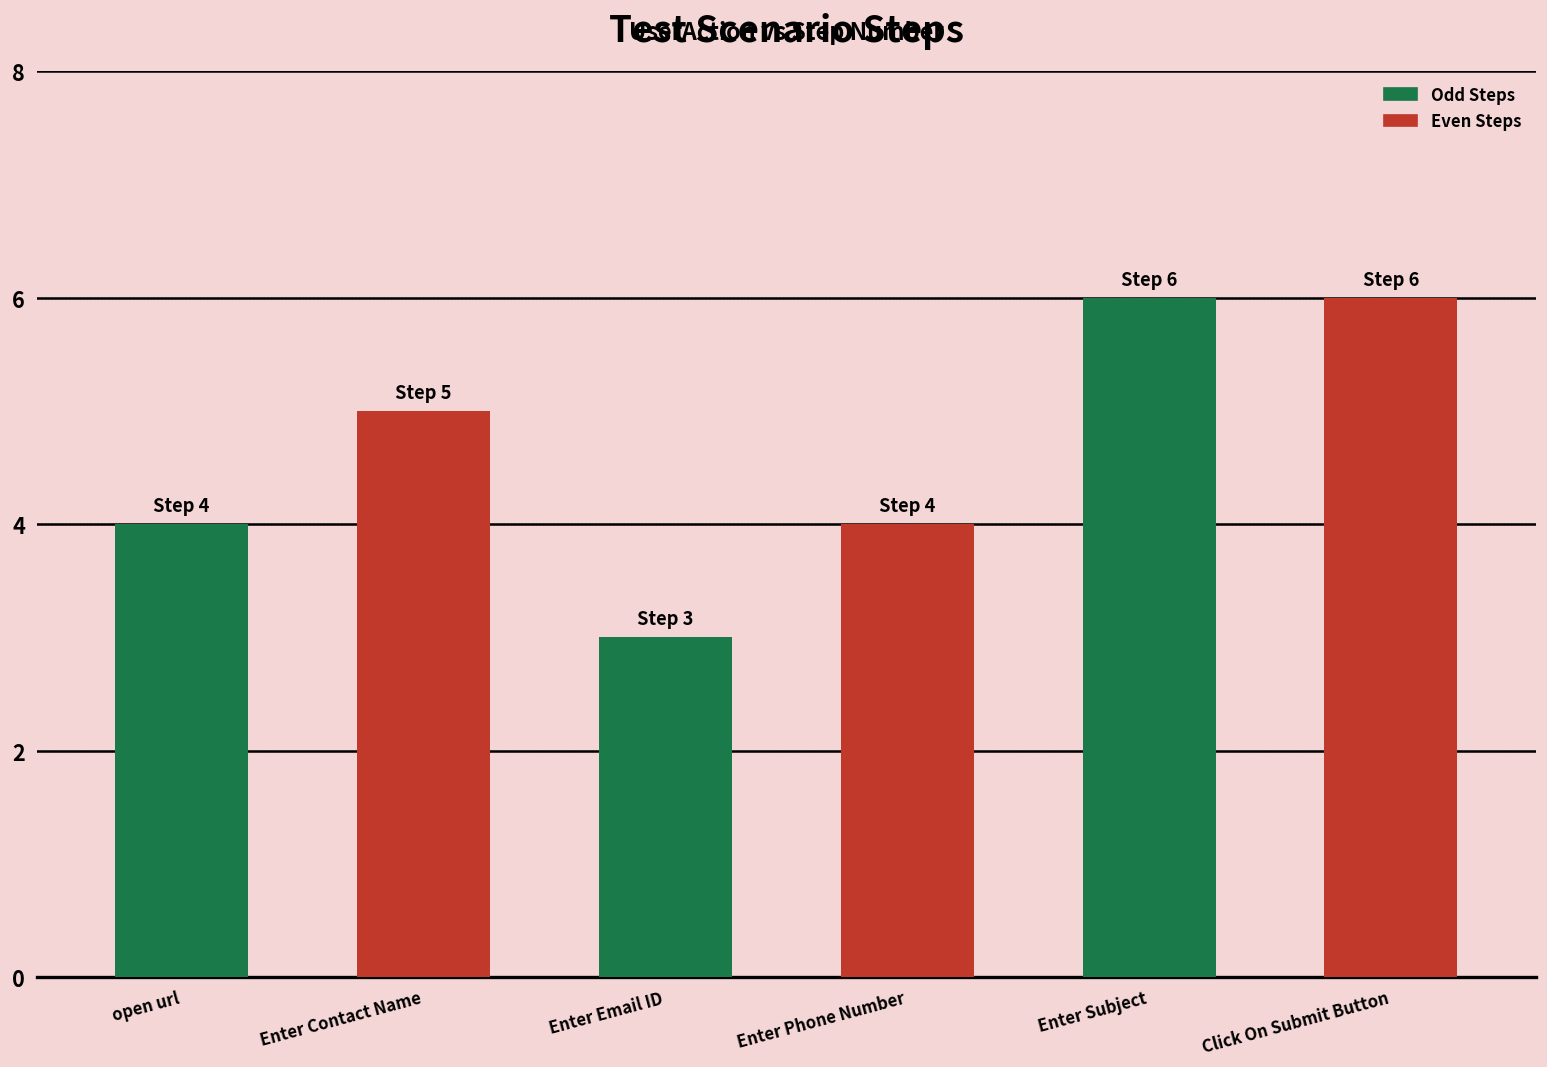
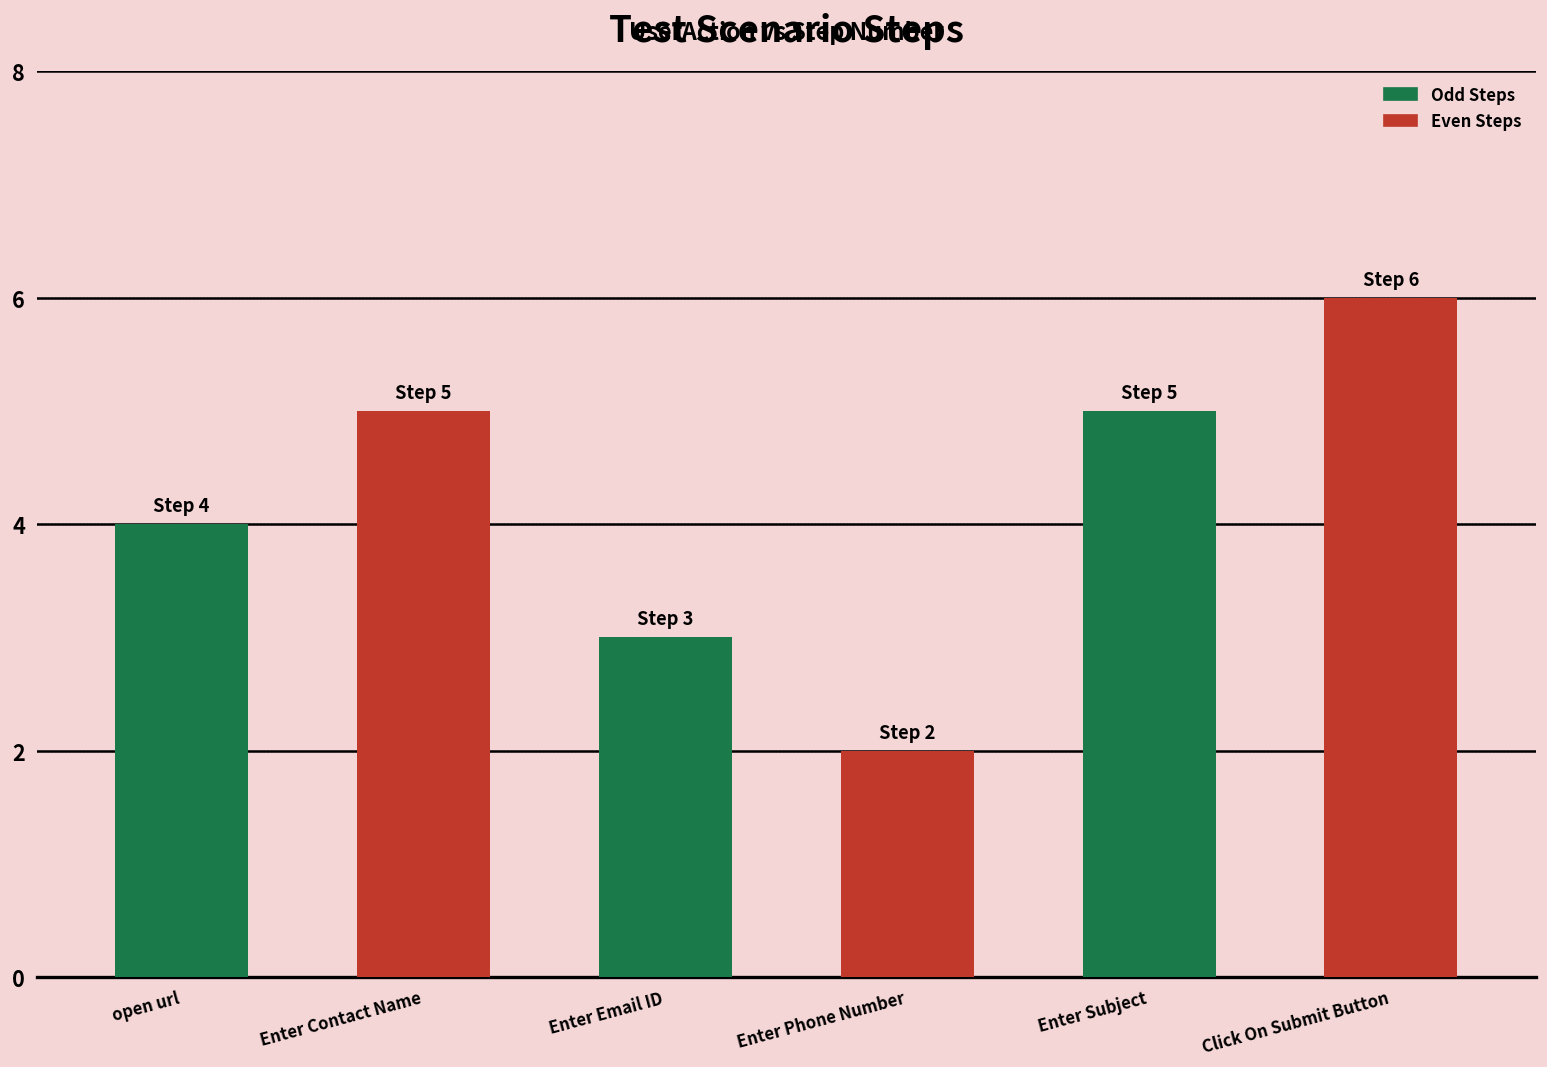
  {
    "open url": 4,
    "Enter Contact Name": 5,
    "Enter Email ID": 3,
-   "Enter Phone Number": 4,
-   "Enter Subject": 6,
+   "Enter Phone Number": 2,
+   "Enter Subject": 5,
    "Click On Submit Button": 6
  }
